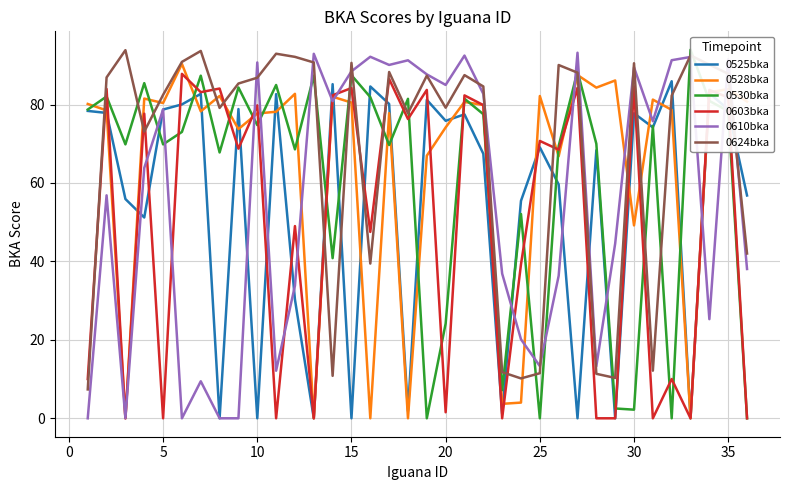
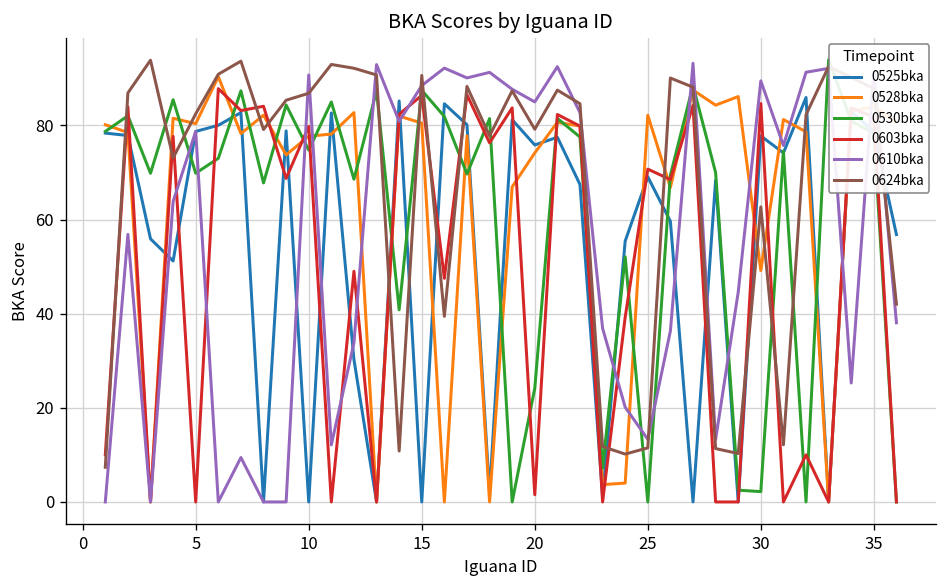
  {
    "0525bka": {
      "10": 0,
      "15": 0,
      "20": 76,
      "25": 69,
      "30": 78
    },
    "0528bka": {
      "5": 80,
      "10": 78,
      "15": 80,
      "20": 74,
      "25": 82,
      "30": 49
    },
    "0530bka": {
      "5": 70,
      "10": 75,
      "15": 87,
      "20": 24,
      "25": 0,
      "30": 2
    },
    "0603bka": {
      "5": 0,
      "10": 80,
-     "15": 84,
+     "15": 86,
      "20": 2,
      "25": 71,
      "30": 85
    },
    "0610bka": {
      "10": 91,
      "15": 88,
      "20": 85,
      "25": 13,
      "30": 89
    },
    "0624bka": {
      "5": 82,
      "10": 87,
      "15": 91,
      "20": 79,
      "25": 11,
-     "30": 91
+     "30": 63
    }
  }
